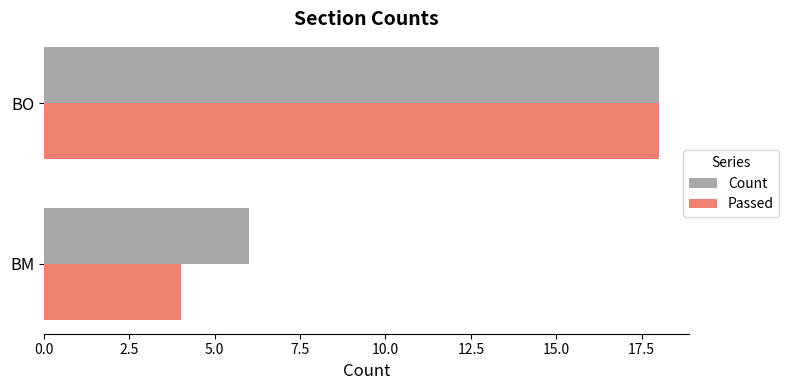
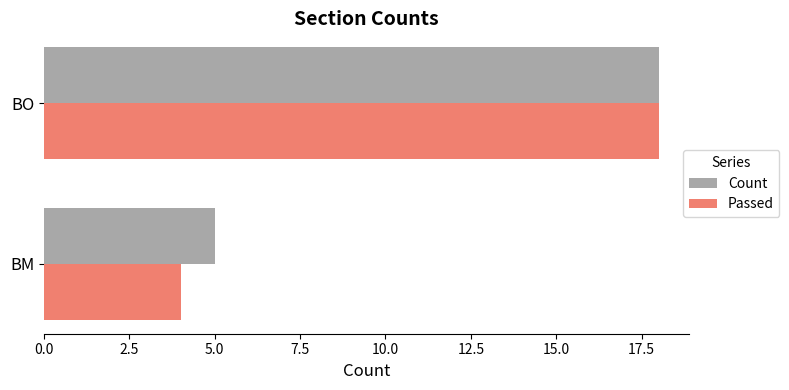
  {
    "Count": {
      "BO": 18,
-     "BM": 6
+     "BM": 5
    },
    "Passed": {
      "BO": 18,
      "BM": 4
    }
  }
